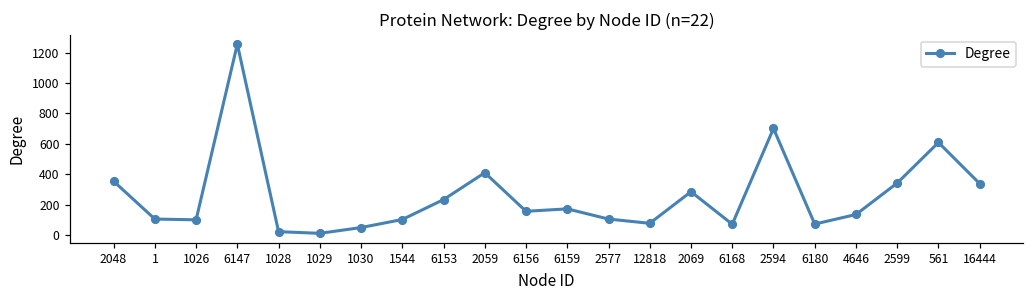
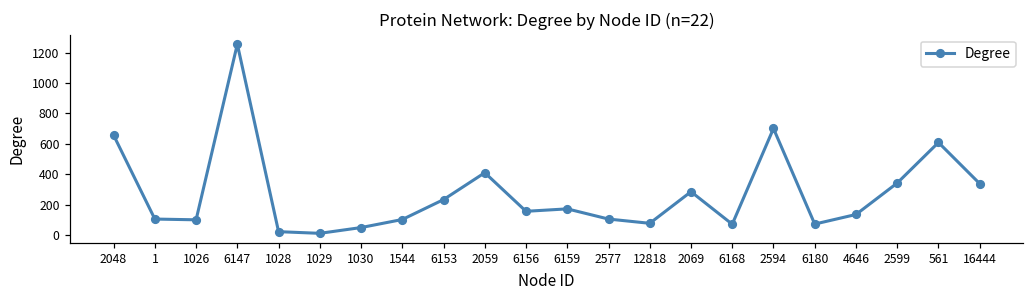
  {
-   "2048": 350,
+   "2048": 660,
    "1": 110,
    "1026": 100,
    "6147": 1260,
    "1028": 20,
    "1029": 10,
    "1030": 50,
    "1544": 100,
    "6153": 230,
    "2059": 410,
    "6156": 160,
    "6159": 170,
    "2577": 110,
    "12818": 80,
    "2069": 290,
    "6168": 70,
    "2594": 700,
    "6180": 70,
    "4646": 140,
    "2599": 340,
    "561": 610,
    "16444": 340
  }
